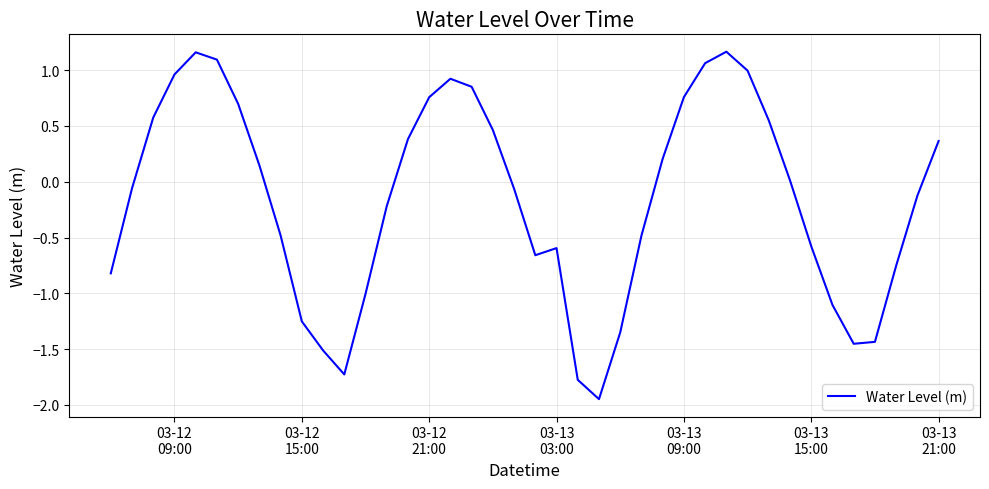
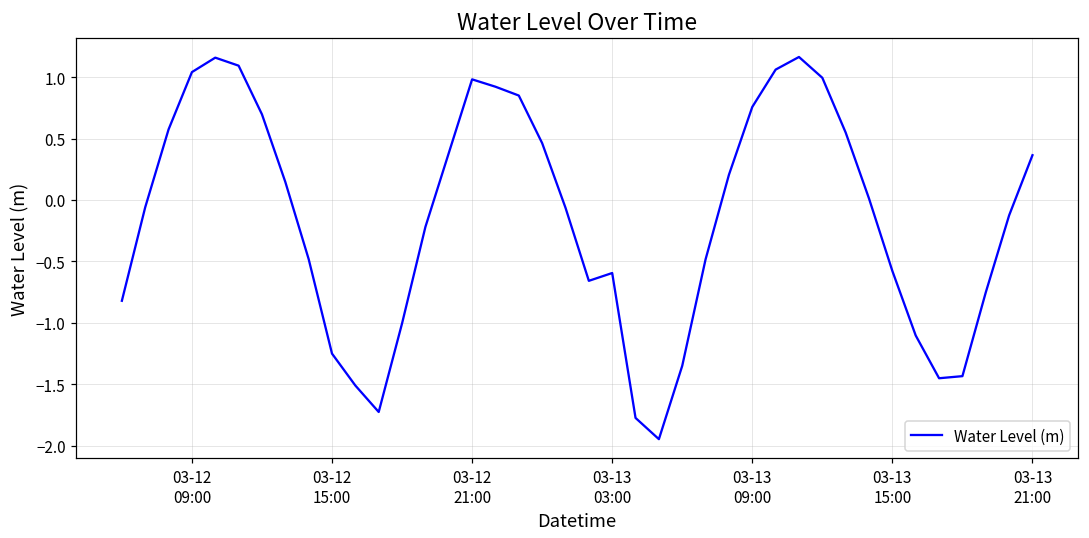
  {
-   "03-12 09:00": 0.96,
+   "03-12 09:00": 1.04,
    "03-12 15:00": -1.25,
-   "03-12 21:00": 0.76,
+   "03-12 21:00": 0.98,
    "03-13 03:00": -0.59,
    "03-13 09:00": 0.76,
    "03-13 15:00": -0.58,
    "03-13 21:00": 0.36
  }
